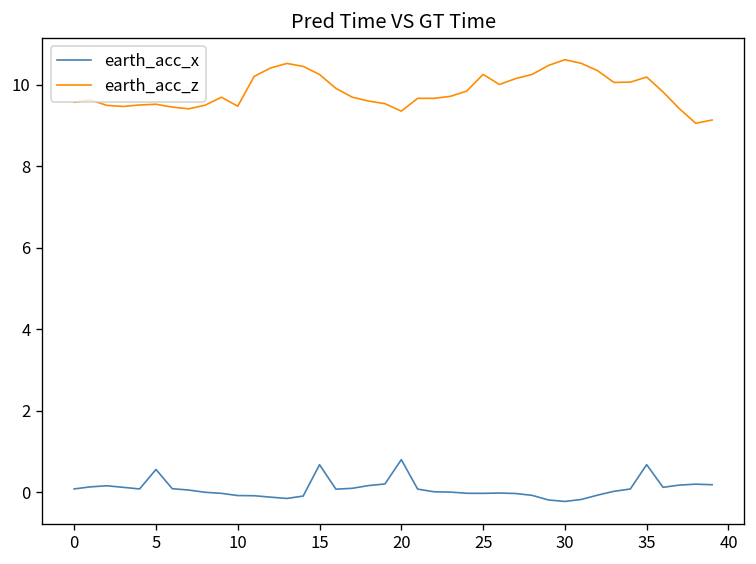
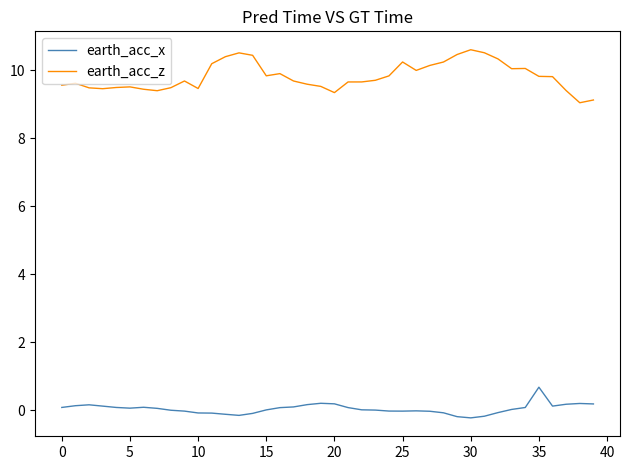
  {
    "earth_acc_x": {
      "0": 0.1,
-     "5": 0.6,
+     "5": 0.1,
      "10": -0.1,
-     "15": 0.7,
-     "20": 0.8,
+     "15": 0.0,
+     "20": 0.2,
      "25": 0.0,
      "30": -0.2,
      "35": 0.7
    },
    "earth_acc_z": {
      "0": 9.6,
      "5": 9.5,
      "10": 9.5,
-     "15": 10.2,
+     "15": 9.8,
      "20": 9.3,
      "25": 10.2,
      "30": 10.6,
-     "35": 10.2
+     "35": 9.8
    }
  }
